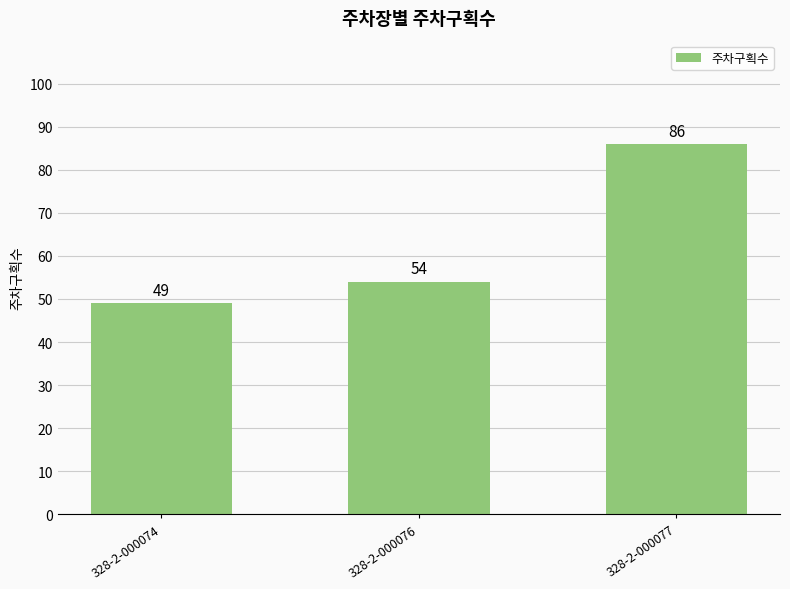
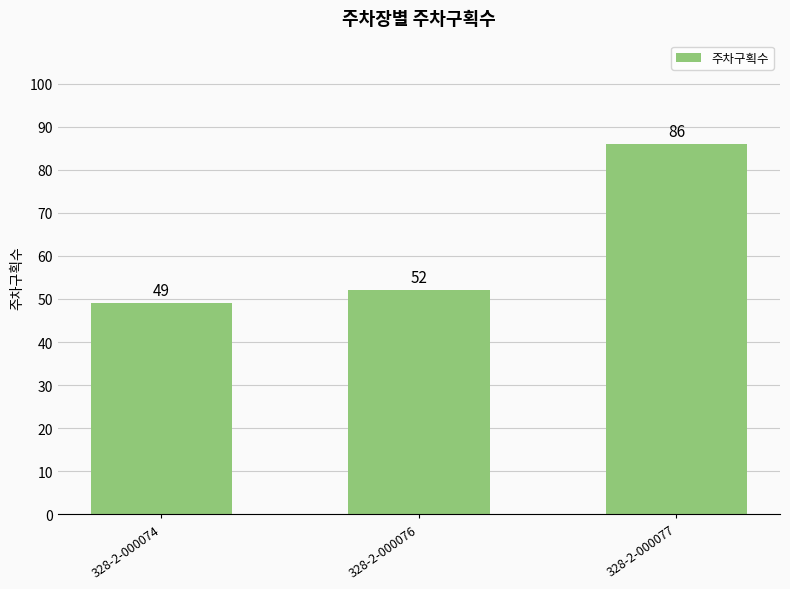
  {
    "328-2-000074": 49,
-   "328-2-000076": 54,
+   "328-2-000076": 52,
    "328-2-000077": 86
  }
